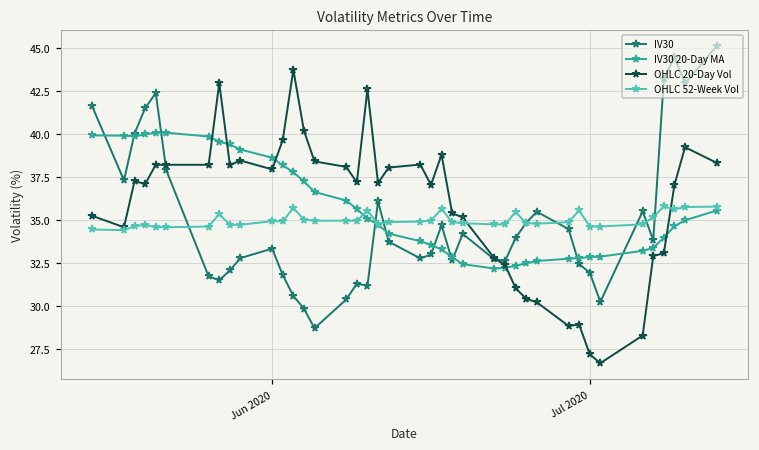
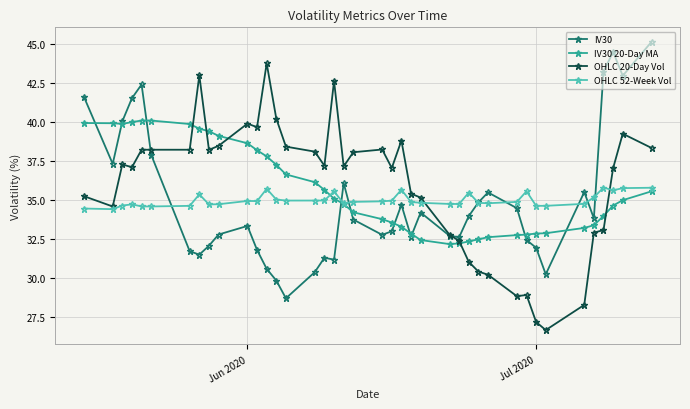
  {
    "IV30": {
      "Jun 2020": 33.3,
      "Jul 2020": 31.9
    },
    "OHLC 20-Day Vol": {
-     "Jun 2020": 38.0,
+     "Jun 2020": 39.9,
      "Jul 2020": 27.2
    }
  }
